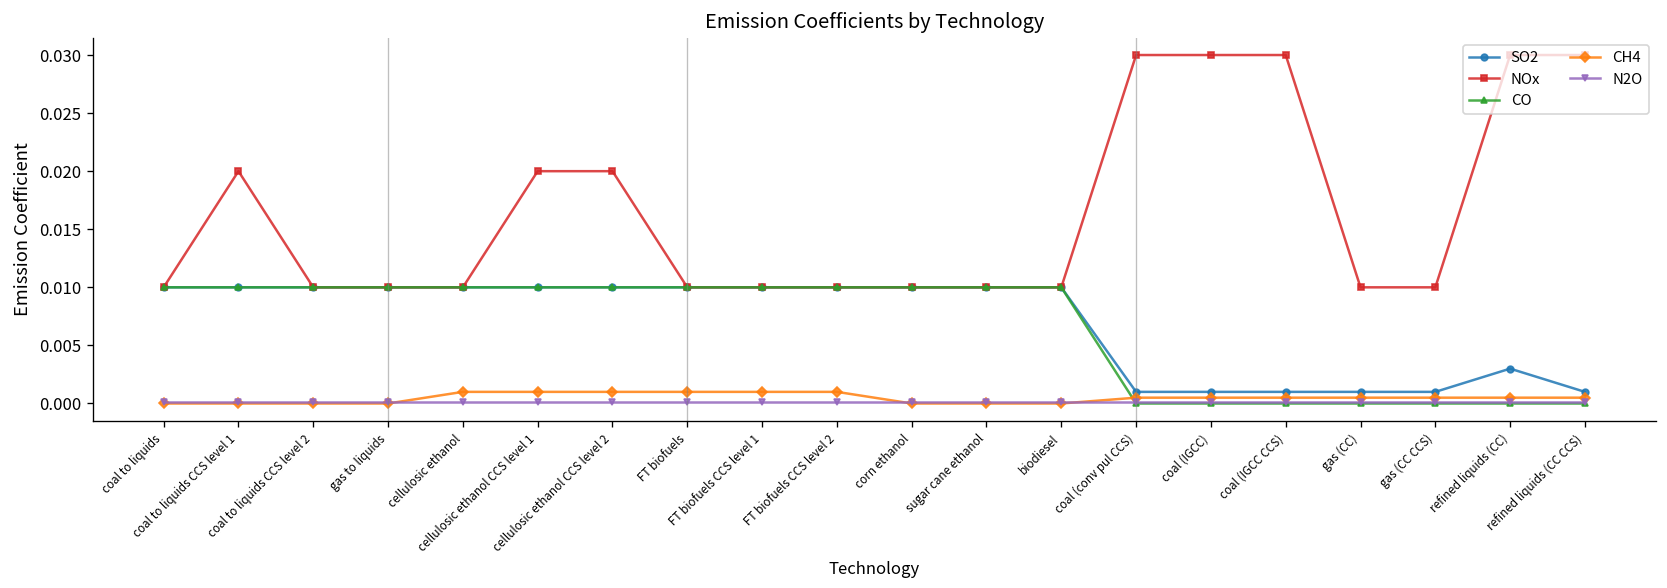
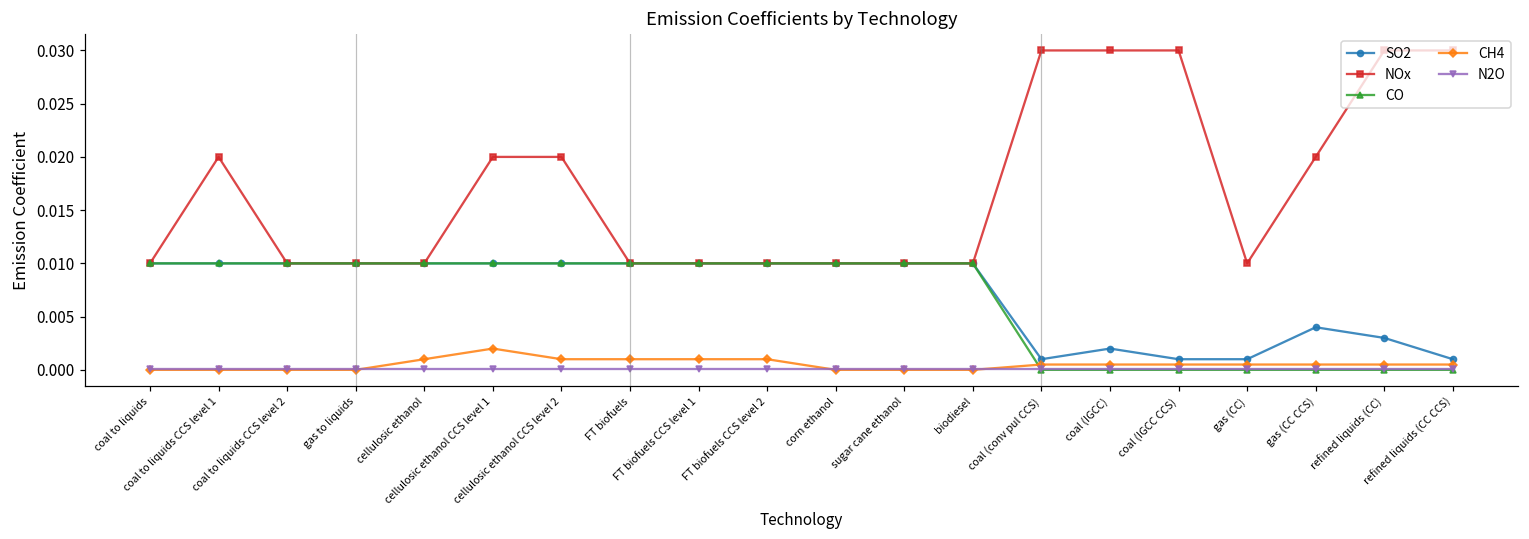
  {
    "SO2": {
      "coal (conv pul CCS)": 0.001,
-     "coal (IGCC)": 0.001,
+     "coal (IGCC)": 0.002,
      "coal (IGCC CCS)": 0.001,
      "gas (CC)": 0.001,
-     "gas (CC CCS)": 0.001,
+     "gas (CC CCS)": 0.004,
      "refined liquids (CC)": 0.003,
      "refined liquids (CC CCS)": 0.001
    },
    "NOx": {
      "coal to liquids CCS level 1": 0.02,
      "cellulosic ethanol CCS level 1": 0.02,
      "cellulosic ethanol CCS level 2": 0.02,
      "coal (conv pul CCS)": 0.03,
      "coal (IGCC)": 0.03,
      "coal (IGCC CCS)": 0.03,
      "gas (CC)": 0.01,
-     "gas (CC CCS)": 0.01
+     "gas (CC CCS)": 0.02
    },
    "CH4": {
      "cellulosic ethanol": 0.001,
-     "cellulosic ethanol CCS level 1": 0.001,
+     "cellulosic ethanol CCS level 1": 0.002,
      "cellulosic ethanol CCS level 2": 0.001,
      "FT biofuels": 0.001,
      "FT biofuels CCS level 1": 0.001,
      "FT biofuels CCS level 2": 0.001,
      "coal (conv pul CCS)": 0.001,
      "coal (IGCC)": 0.001,
      "coal (IGCC CCS)": 0.001,
      "gas (CC)": 0.001,
      "gas (CC CCS)": 0.001,
      "refined liquids (CC)": 0.001,
      "refined liquids (CC CCS)": 0.001
    },
    "N2O": {
      "cellulosic ethanol": 0.000,
      "cellulosic ethanol CCS level 1": 0.000,
      "cellulosic ethanol CCS level 2": 0.000,
      "FT biofuels": 0.000,
      "FT biofuels CCS level 1": 0.000,
      "FT biofuels CCS level 2": 0.000
    }
  }
